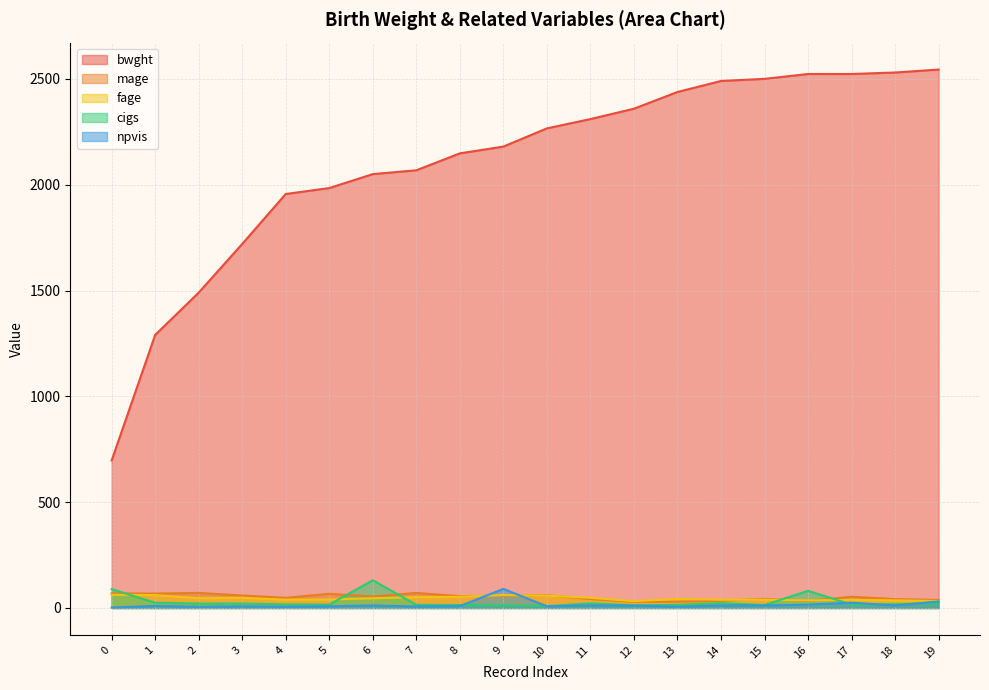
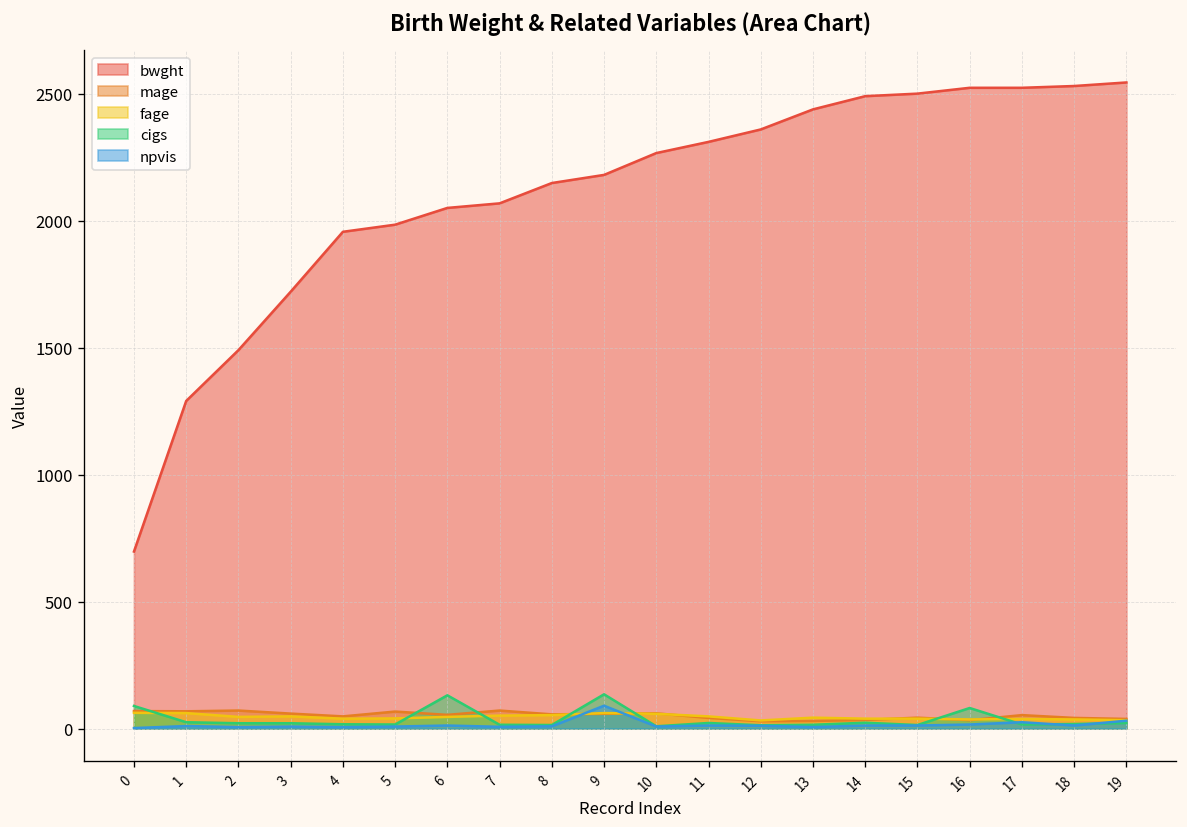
  {
    "cigs": {
      "0": 90,
      "1": 30,
      "2": 20,
      "3": 20,
      "6": 130,
-     "9": 10,
+     "9": 140,
      "16": 80
    },
    "npvis": {
      "0": 0,
      "1": 10,
      "2": 10,
      "3": 10,
      "6": 10,
      "9": 90,
      "16": 20
    }
  }
